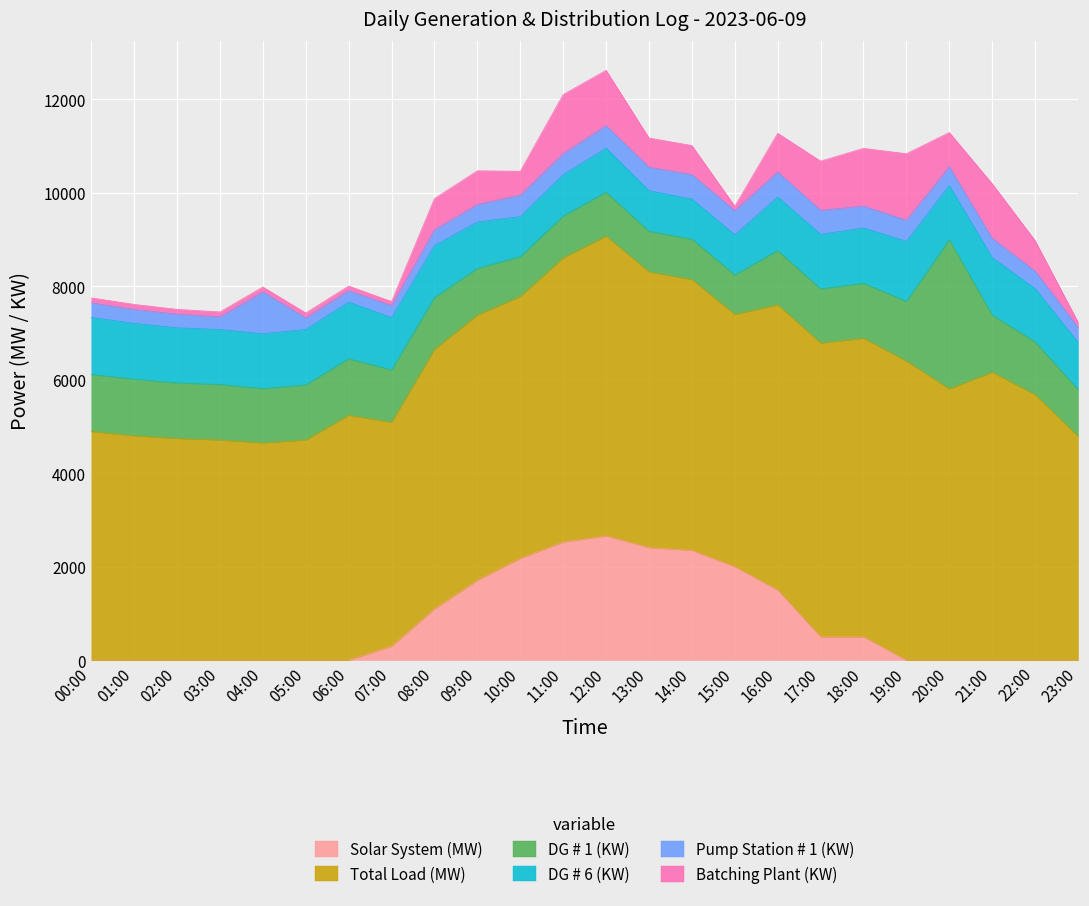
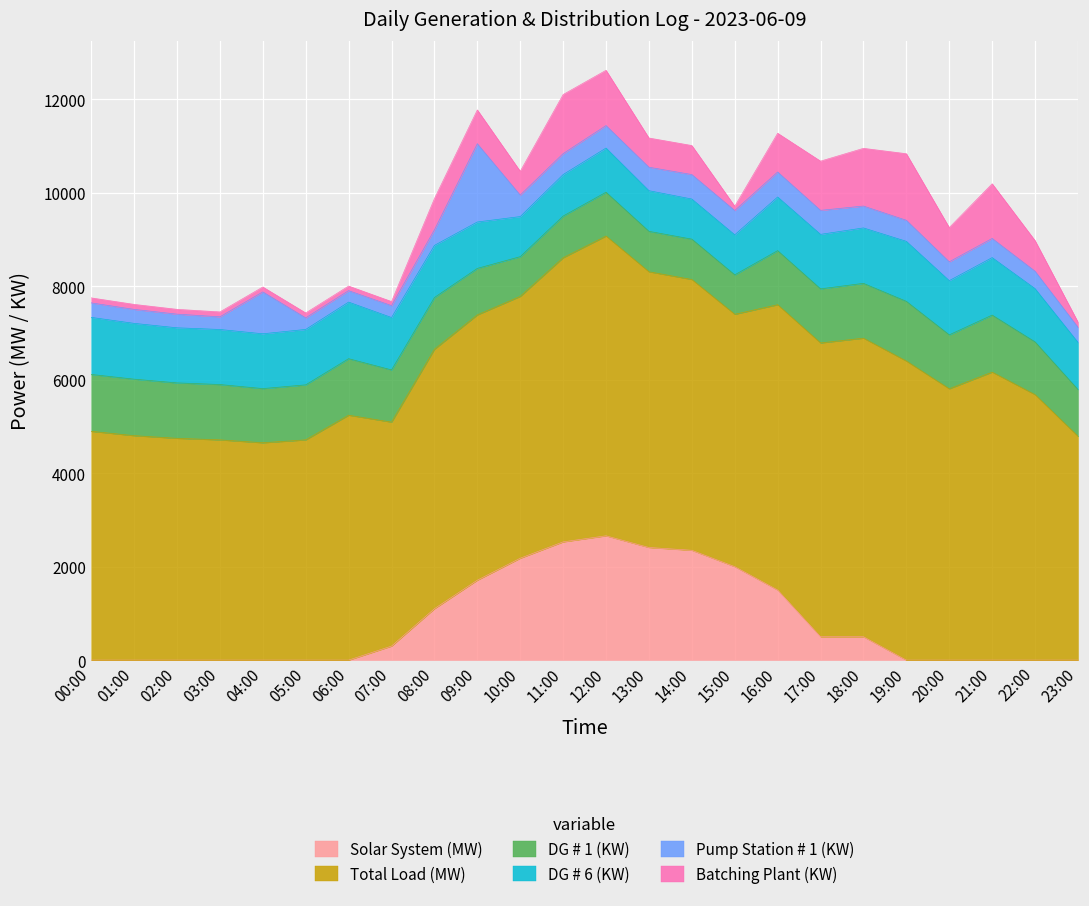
  {
    "Total Load (MW)": {
      "00:00": 4900,
      "01:00": 4800,
      "02:00": 4700,
      "03:00": 4700,
      "04:00": 4700,
      "05:00": 4700,
      "06:00": 5200,
      "07:00": 4800,
      "08:00": 5600,
      "09:00": 5700,
      "10:00": 5600,
      "11:00": 6100,
      "12:00": 6400,
      "13:00": 5900,
      "14:00": 5800,
      "15:00": 5400,
      "16:00": 6100,
      "17:00": 6300,
      "18:00": 6400,
      "19:00": 6400,
      "20:00": 5800,
      "21:00": 6200,
      "22:00": 5700,
      "23:00": 4800
    },
    "DG # 1 (KW)": {
      "00:00": 1200,
      "01:00": 1200,
      "02:00": 1200,
      "03:00": 1200,
      "04:00": 1200,
      "05:00": 1200,
      "06:00": 1200,
      "07:00": 1100,
      "08:00": 1100,
      "09:00": 1000,
      "10:00": 900,
      "11:00": 900,
      "12:00": 900,
      "13:00": 900,
      "14:00": 900,
      "15:00": 800,
      "16:00": 1200,
      "17:00": 1200,
      "18:00": 1200,
      "19:00": 1300,
-     "20:00": 3200,
+     "20:00": 1200,
      "21:00": 1200,
      "22:00": 1100,
      "23:00": 1000
    },
    "DG # 6 (KW)": {
      "00:00": 1200,
      "01:00": 1200,
      "02:00": 1200,
      "03:00": 1200,
      "04:00": 1200,
      "05:00": 1200,
      "06:00": 1200,
      "07:00": 1100,
      "08:00": 1100,
      "09:00": 1000,
      "10:00": 900,
      "11:00": 900,
      "12:00": 900,
      "13:00": 900,
      "14:00": 900,
      "15:00": 900,
      "16:00": 1100,
      "17:00": 1200,
      "18:00": 1200,
      "19:00": 1300,
      "20:00": 1200,
      "21:00": 1200,
      "22:00": 1100,
      "23:00": 1000
    },
    "Pump Station # 1 (KW)": {
      "00:00": 300,
      "01:00": 300,
      "02:00": 300,
      "03:00": 300,
      "04:00": 900,
      "05:00": 200,
      "06:00": 200,
      "07:00": 300,
      "08:00": 300,
-     "09:00": 400,
+     "09:00": 1700,
      "10:00": 500,
      "11:00": 400,
      "12:00": 500,
      "13:00": 500,
      "14:00": 500,
      "15:00": 500,
      "16:00": 500,
      "17:00": 500,
      "18:00": 500,
      "19:00": 500,
      "20:00": 400,
      "21:00": 400,
      "22:00": 400,
      "23:00": 300
    }
  }
